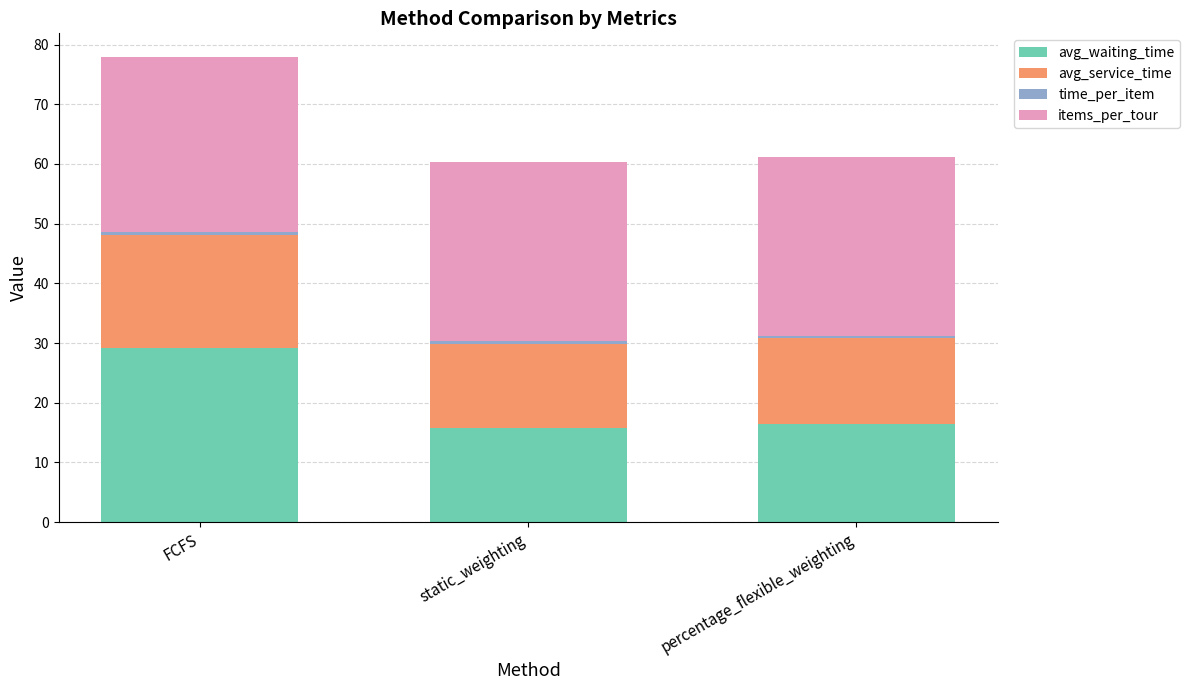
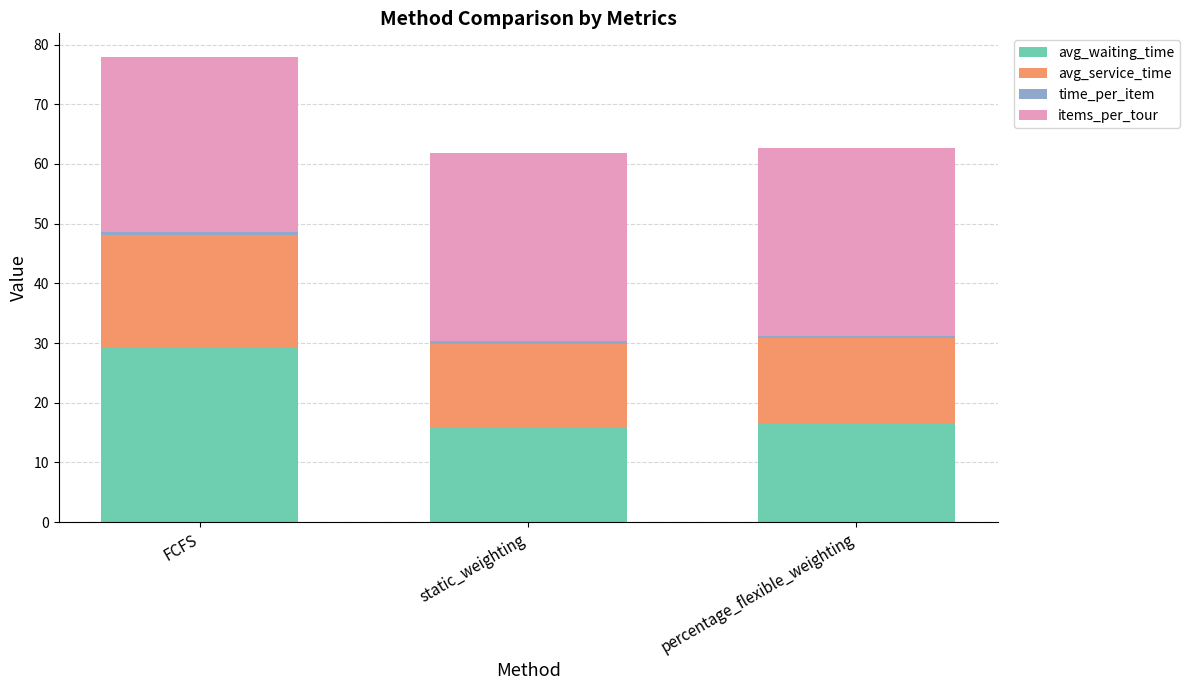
  {
    "avg_service_time": {
      "FCFS": 19,
      "static_weighting": 14,
      "percentage_flexible_weighting": 14
    },
    "items_per_tour": {
      "FCFS": 29,
-     "static_weighting": 30,
-     "percentage_flexible_weighting": 30
+     "static_weighting": 31,
+     "percentage_flexible_weighting": 31
    }
  }
